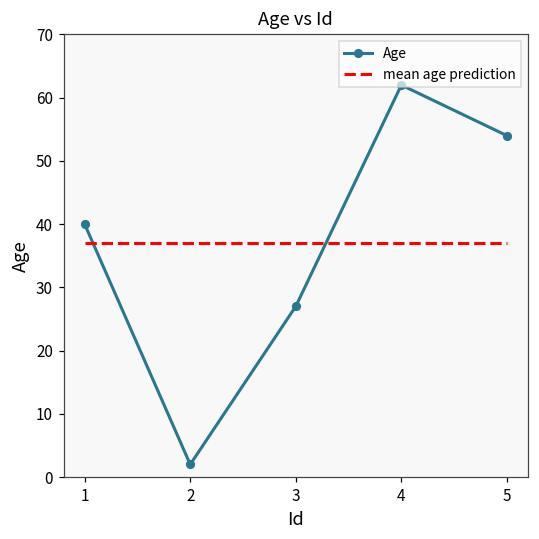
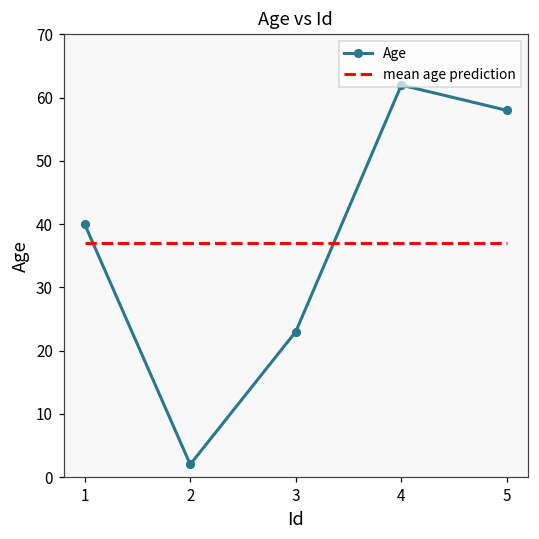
  {
    "Age": {
      "1": 40,
      "2": 2,
-     "3": 27,
-     "5": 54
+     "3": 23,
+     "5": 58
    },
    "mean age prediction": {
      "1": 37,
      "2": 37,
      "3": 37,
      "4": 37,
      "5": 37
    }
  }
